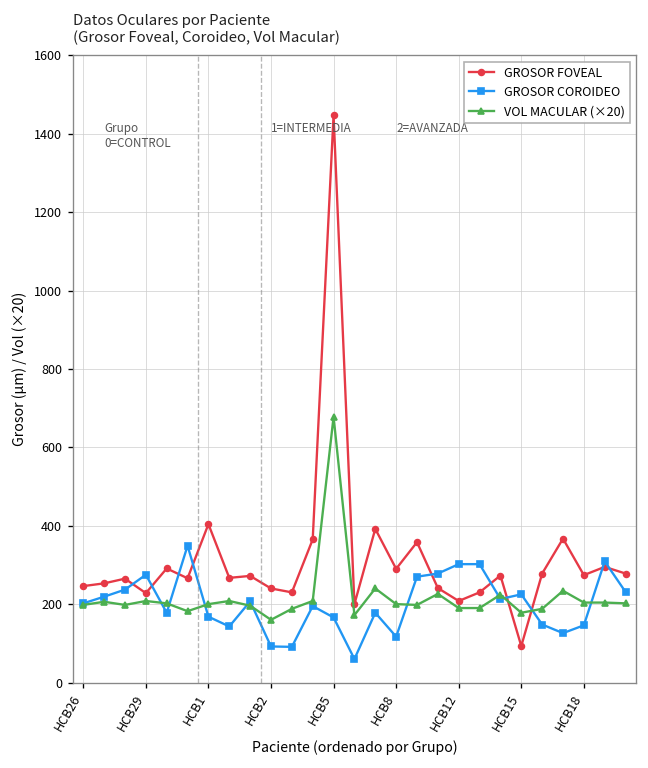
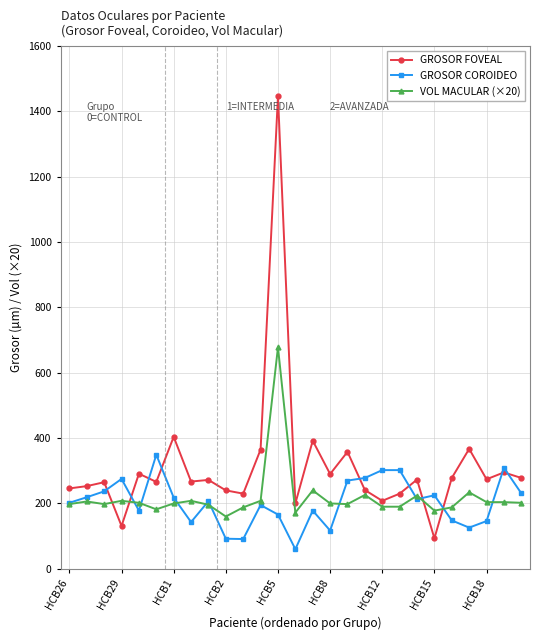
  {
    "GROSOR FOVEAL": {
      "HCB26": 250,
-     "HCB29": 230,
+     "HCB29": 130,
      "HCB1": 400
    },
    "GROSOR COROIDEO": {
      "HCB29": 280,
-     "HCB1": 170
+     "HCB1": 220
    },
    "VOL MACULAR (×20)": {
      "HCB29": 210,
      "HCB1": 200
    }
  }
